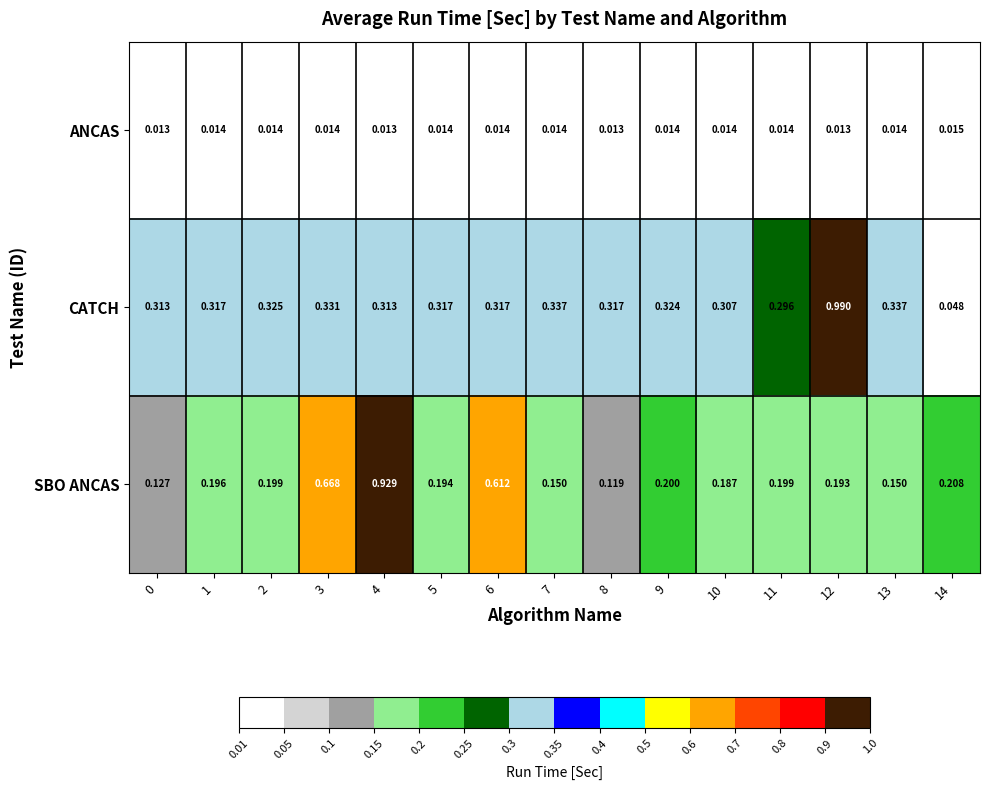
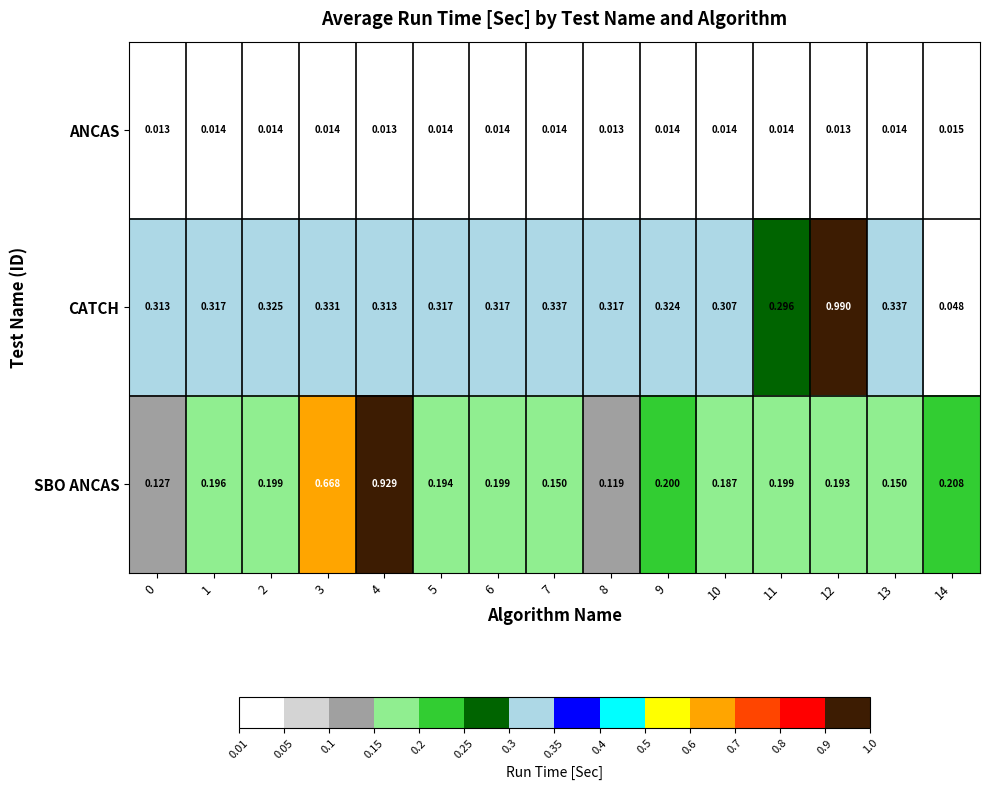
  {
    "ANCAS": {
      "0": 0.013,
      "1": 0.014,
      "2": 0.014,
      "3": 0.014,
      "4": 0.013,
      "5": 0.014,
      "6": 0.014,
      "7": 0.014,
      "8": 0.013,
      "9": 0.014,
      "10": 0.014,
      "11": 0.014,
      "12": 0.013,
      "13": 0.014,
      "14": 0.015
    },
    "CATCH": {
      "0": 0.313,
      "1": 0.317,
      "2": 0.325,
      "3": 0.331,
      "4": 0.313,
      "5": 0.317,
      "6": 0.317,
      "7": 0.337,
      "8": 0.317,
      "9": 0.324,
      "10": 0.307,
      "11": 0.296,
      "12": 0.990,
      "13": 0.337,
      "14": 0.048
    },
    "SBO ANCAS": {
      "0": 0.127,
      "1": 0.196,
      "2": 0.199,
      "3": 0.668,
      "4": 0.929,
      "5": 0.194,
-     "6": 0.612,
+     "6": 0.199,
      "7": 0.150,
      "8": 0.119,
      "9": 0.200,
      "10": 0.187,
      "11": 0.199,
      "12": 0.193,
      "13": 0.150,
      "14": 0.208
    }
  }
